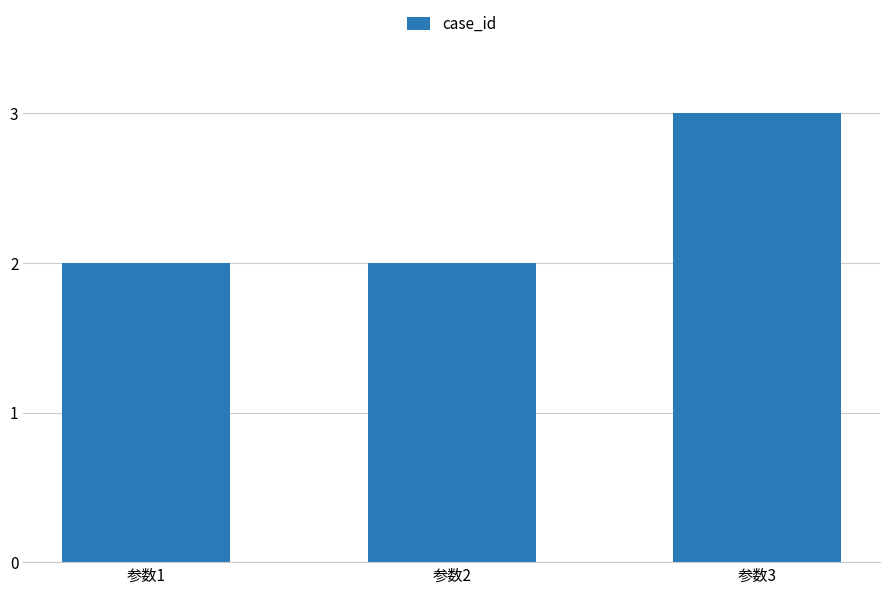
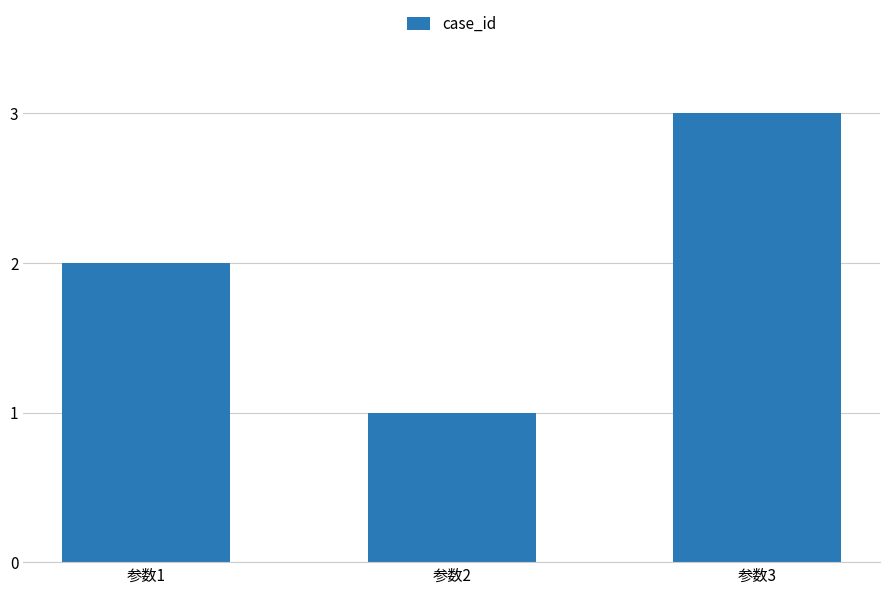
  {
    "参数1": 2,
-   "参数2": 2,
+   "参数2": 1,
    "参数3": 3
  }
